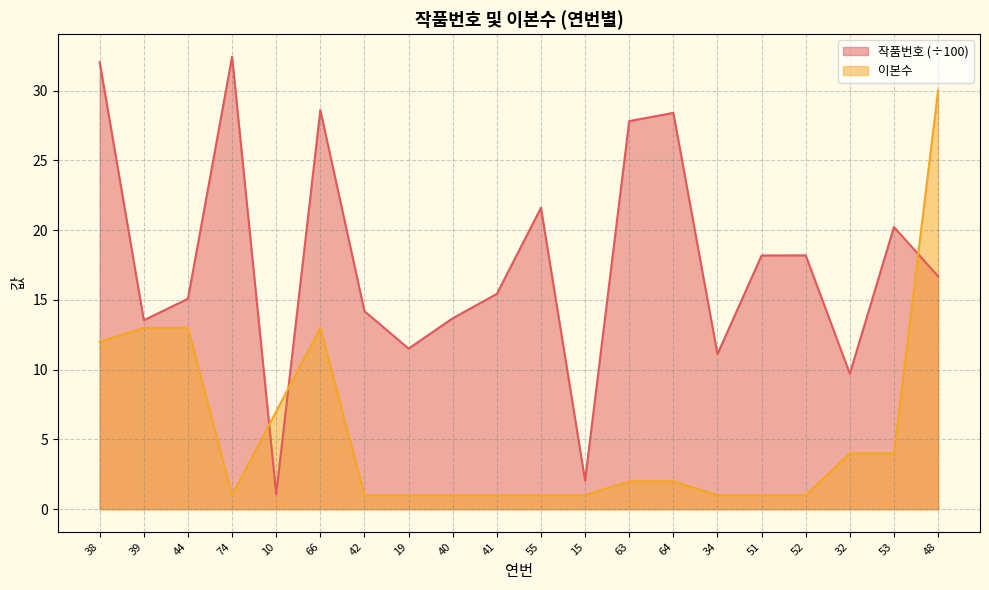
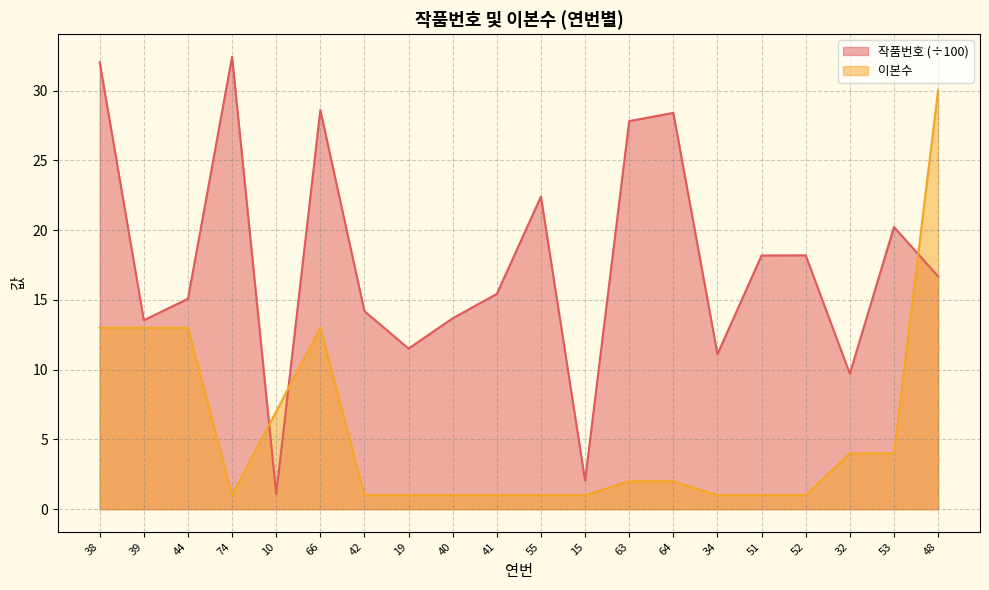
  {
    "작품번호 (÷100)": {
      "38": 32.0,
      "39": 13.5,
      "44": 15.1,
      "74": 32.4,
      "10": 1.1,
      "66": 28.6,
      "42": 14.2,
      "19": 11.5,
      "40": 13.7,
      "41": 15.4,
-     "55": 21.6,
+     "55": 22.4,
      "15": 2.1,
      "63": 27.8,
      "64": 28.4,
      "34": 11.1,
      "51": 18.2,
      "52": 18.2,
      "32": 9.7,
      "53": 20.2,
      "48": 16.7
    },
    "이본수": {
-     "38": 12,
+     "38": 13,
      "39": 13,
      "44": 13,
      "74": 1,
      "10": 7,
      "66": 13,
      "42": 1,
      "19": 1,
      "40": 1,
      "41": 1,
      "55": 1,
      "15": 1,
      "63": 2,
      "64": 2,
      "34": 1,
      "51": 1,
      "52": 1,
      "32": 4,
      "53": 4,
      "48": 30
    }
  }
